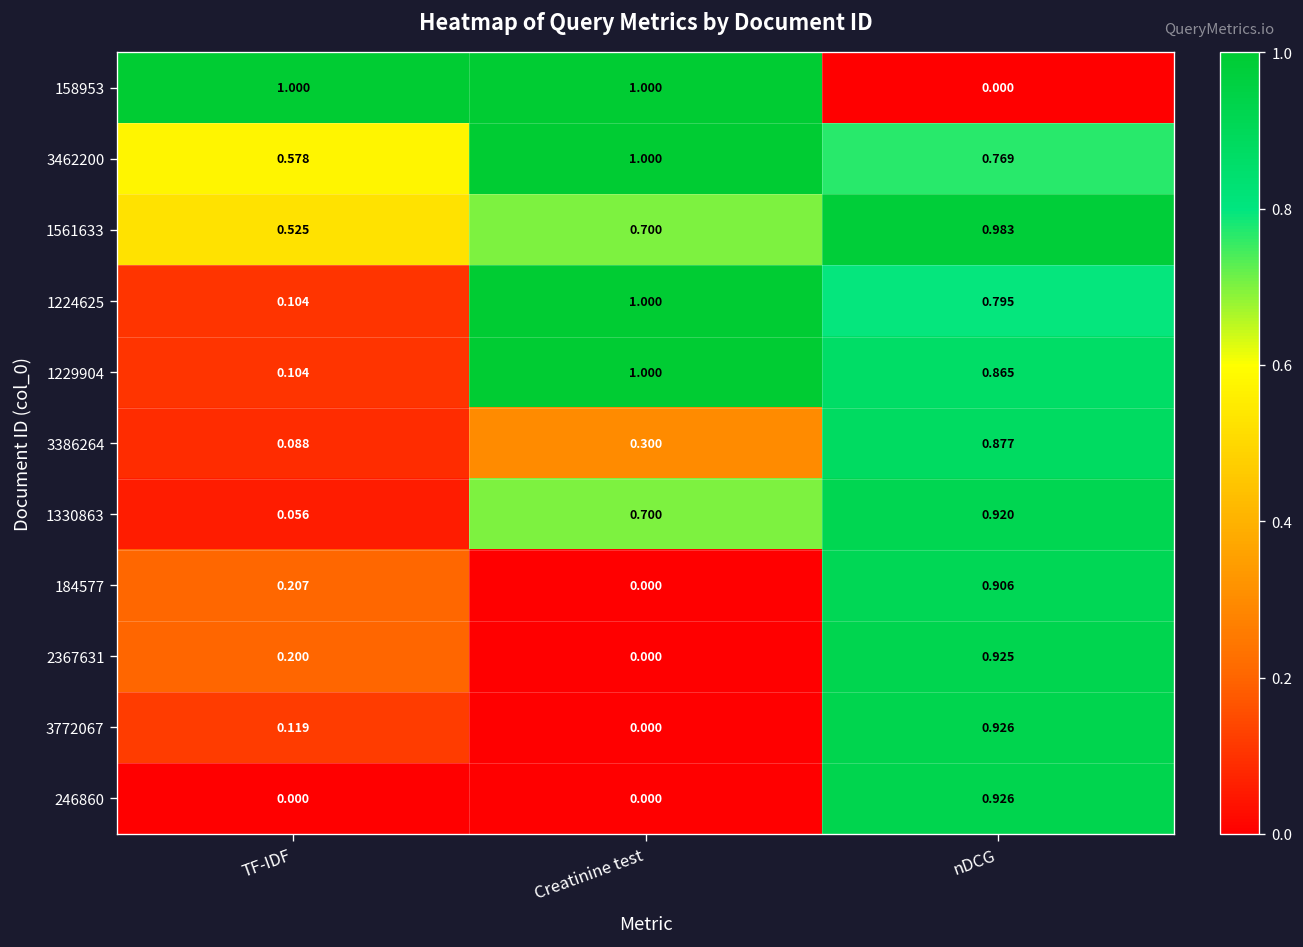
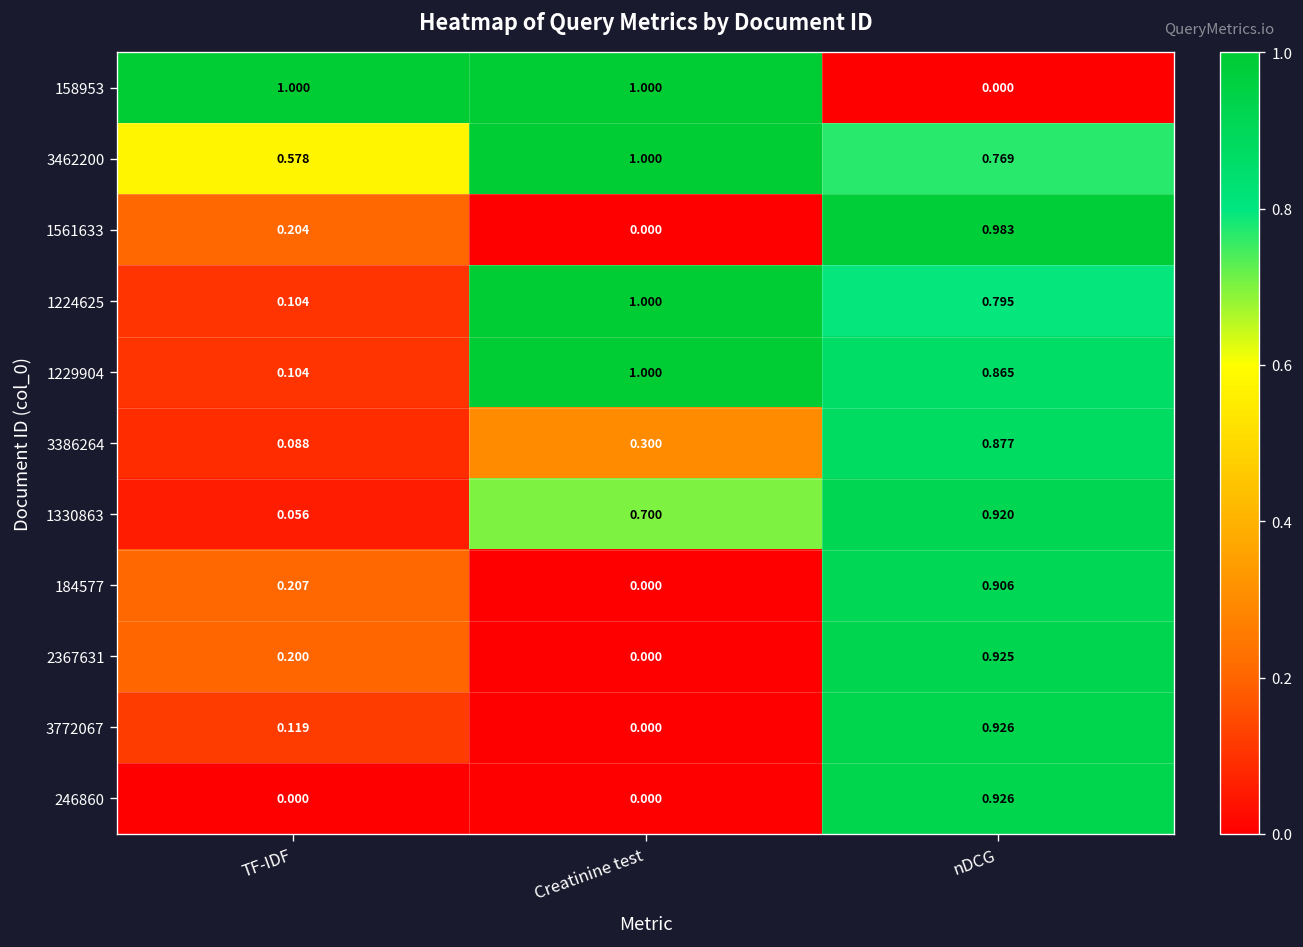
  {
    "158953": {
      "TF-IDF": 1.000,
      "Creatinine test": 1.000,
      "nDCG": 0.000
    },
    "3462200": {
      "TF-IDF": 0.578,
      "Creatinine test": 1.000,
      "nDCG": 0.769
    },
    "1561633": {
-     "TF-IDF": 0.525,
-     "Creatinine test": 0.700,
+     "TF-IDF": 0.204,
+     "Creatinine test": 0.000,
      "nDCG": 0.983
    },
    "1224625": {
      "TF-IDF": 0.104,
      "Creatinine test": 1.000,
      "nDCG": 0.795
    },
    "1229904": {
      "TF-IDF": 0.104,
      "Creatinine test": 1.000,
      "nDCG": 0.865
    },
    "3386264": {
      "TF-IDF": 0.088,
      "Creatinine test": 0.300,
      "nDCG": 0.877
    },
    "1330863": {
      "TF-IDF": 0.056,
      "Creatinine test": 0.700,
      "nDCG": 0.920
    },
    "184577": {
      "TF-IDF": 0.207,
      "Creatinine test": 0.000,
      "nDCG": 0.906
    },
    "2367631": {
      "TF-IDF": 0.200,
      "Creatinine test": 0.000,
      "nDCG": 0.925
    },
    "3772067": {
      "TF-IDF": 0.119,
      "Creatinine test": 0.000,
      "nDCG": 0.926
    },
    "246860": {
      "TF-IDF": 0.000,
      "Creatinine test": 0.000,
      "nDCG": 0.926
    }
  }
